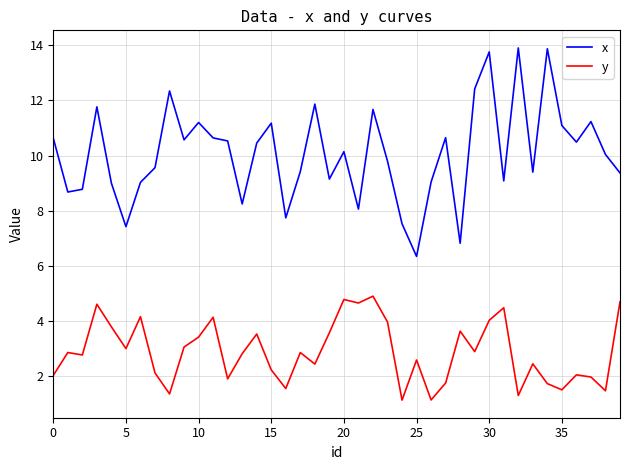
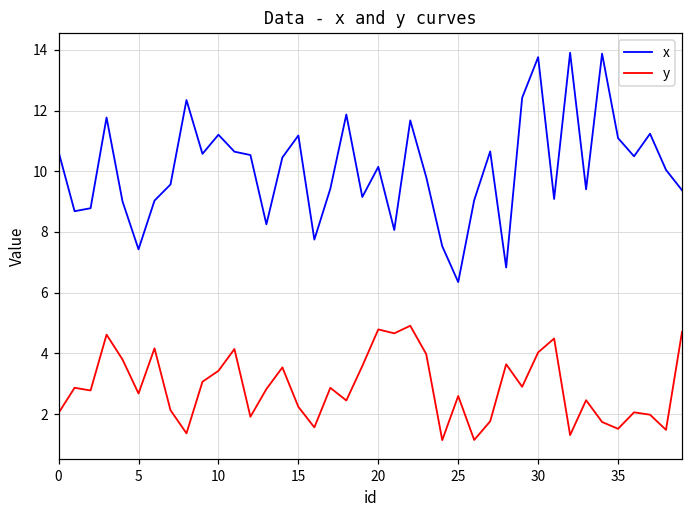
  {
    "x": {
      "0": 10.6,
      "5": 7.4,
      "10": 11.2,
      "15": 11.2,
      "20": 10.1,
      "25": 6.3,
      "30": 13.8,
      "35": 11.1
    },
    "y": {
      "0": 2.0,
-     "5": 3.0,
+     "5": 2.7,
      "10": 3.4,
      "15": 2.2,
      "20": 4.8,
      "25": 2.6,
      "30": 4.0,
      "35": 1.5
    }
  }
